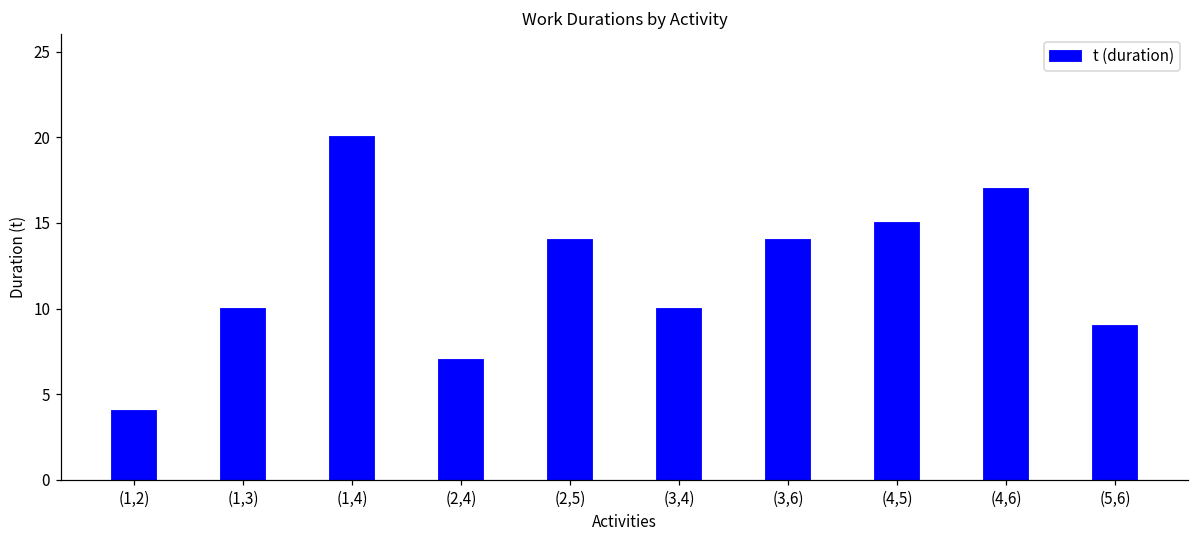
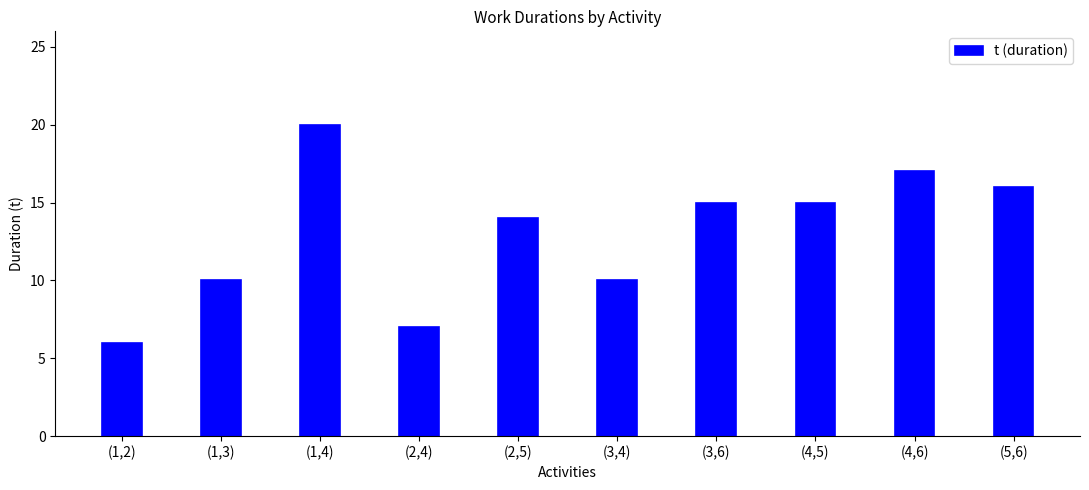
  {
-   "(1,2)": 4,
+   "(1,2)": 6,
    "(1,3)": 10,
    "(1,4)": 20,
    "(2,4)": 7,
    "(2,5)": 14,
    "(3,4)": 10,
-   "(3,6)": 14,
+   "(3,6)": 15,
    "(4,5)": 15,
    "(4,6)": 17,
-   "(5,6)": 9
+   "(5,6)": 16
  }
